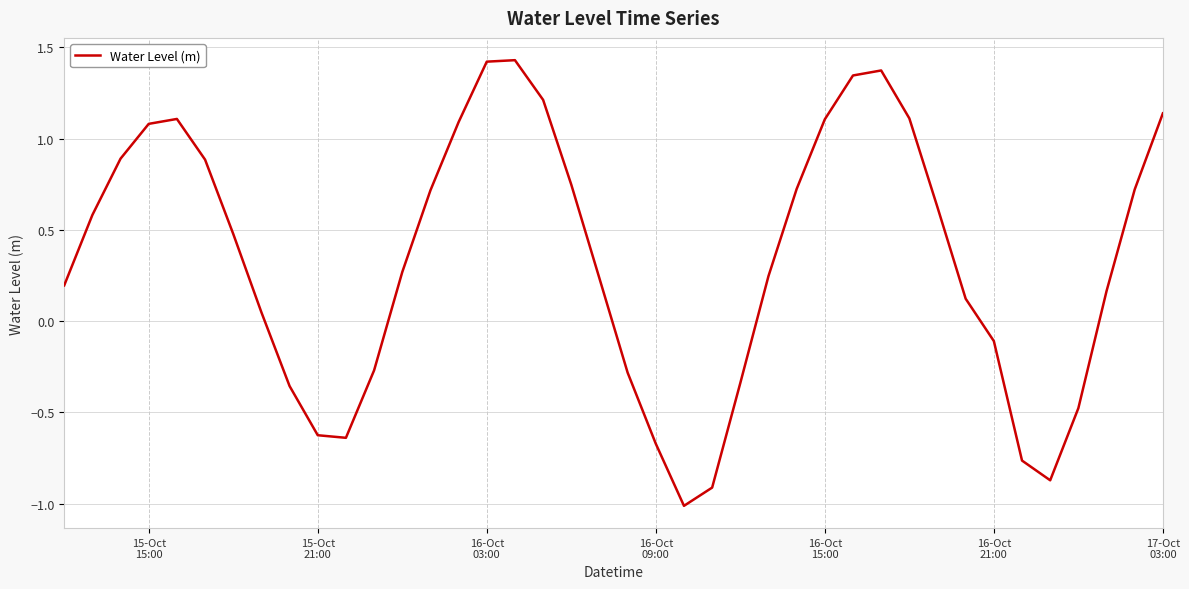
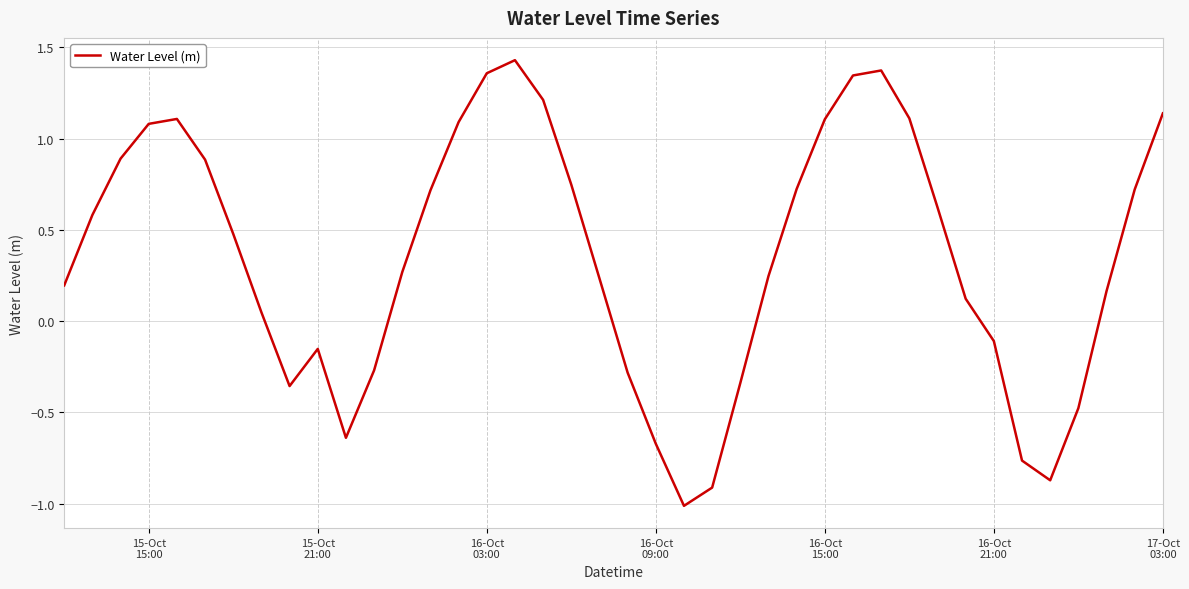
  {
    "15-Oct 15:00": 1.08,
-   "15-Oct 21:00": -0.63,
-   "16-Oct 03:00": 1.42,
+   "15-Oct 21:00": -0.15,
+   "16-Oct 03:00": 1.36,
    "16-Oct 09:00": -0.67,
    "16-Oct 15:00": 1.11,
    "16-Oct 21:00": -0.11,
    "17-Oct 03:00": 1.14
  }
